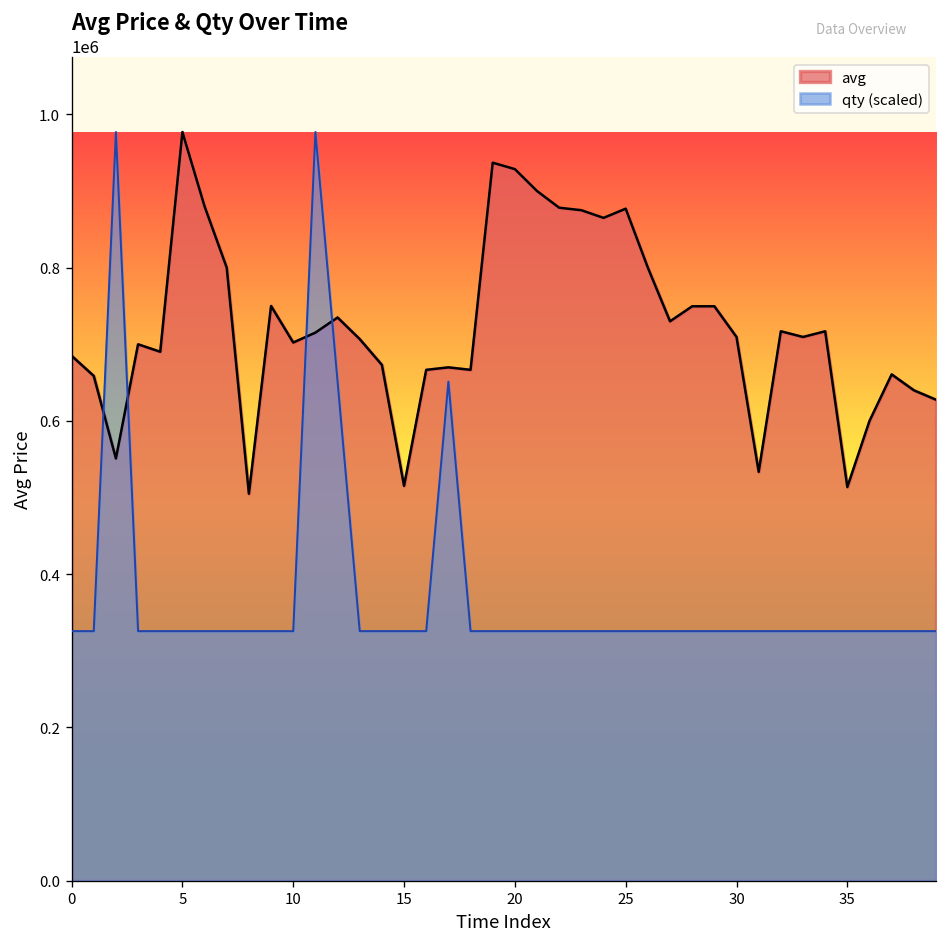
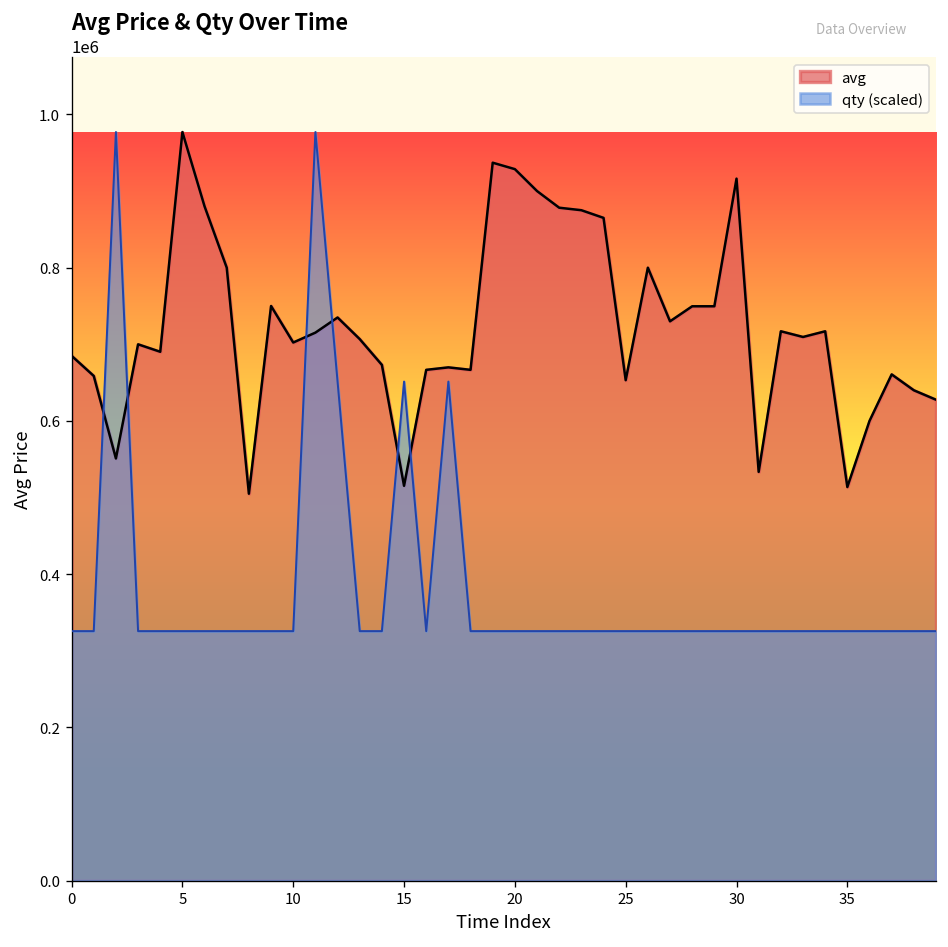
  {
    "avg": {
      "0": 690000,
      "5": 980000,
      "10": 700000,
      "15": 520000,
      "20": 930000,
-     "25": 880000,
-     "30": 710000,
+     "25": 650000,
+     "30": 920000,
      "35": 510000
    },
    "qty (scaled)": {
      "0": 330000,
      "5": 330000,
      "10": 330000,
-     "15": 330000,
+     "15": 650000,
      "20": 330000,
      "25": 330000,
      "30": 330000,
      "35": 330000
    }
  }
